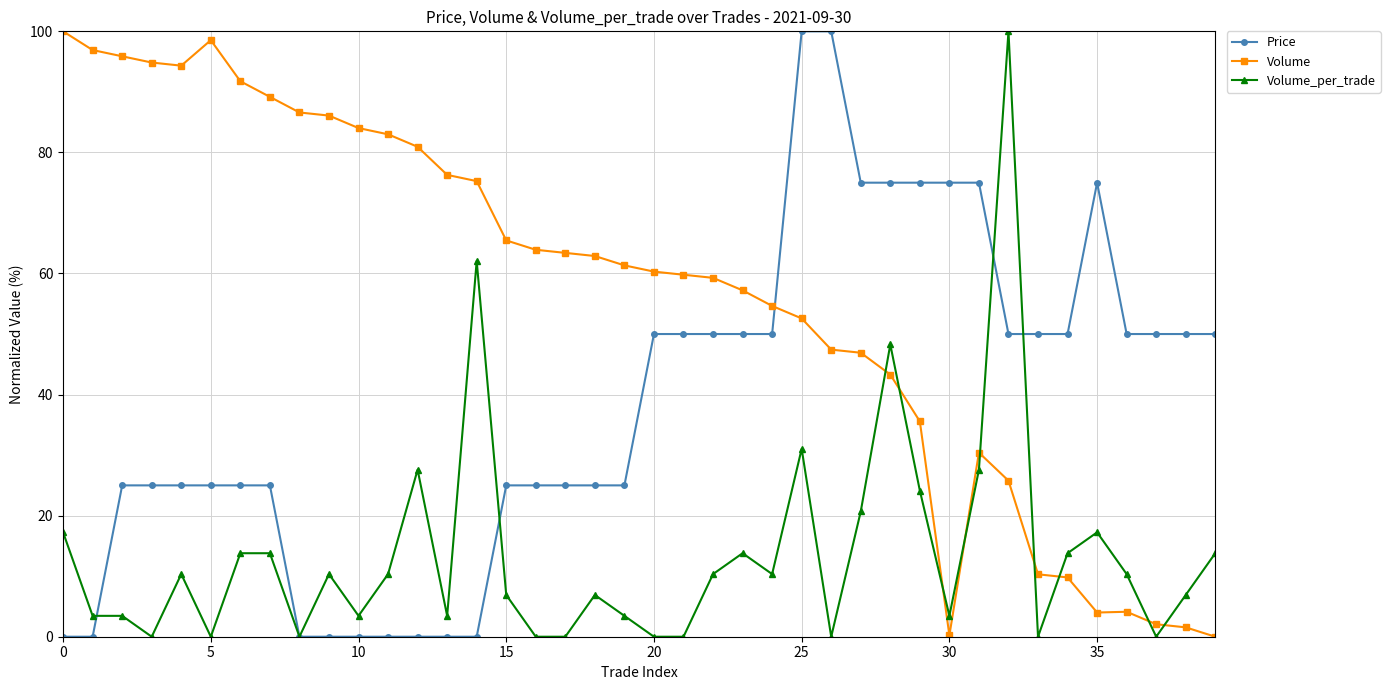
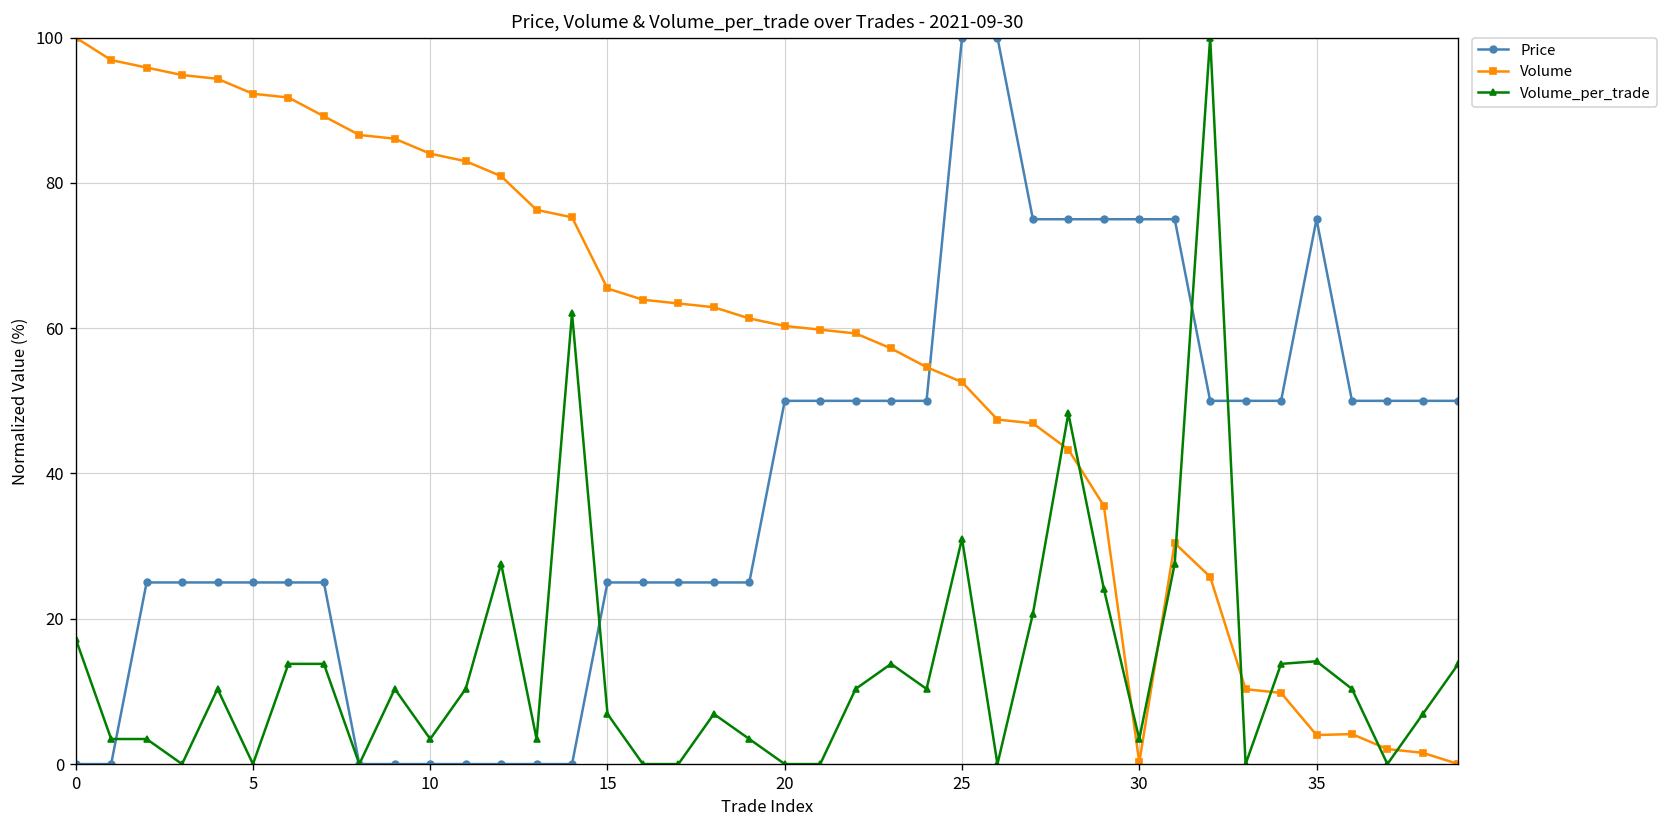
  {
    "Price": {
      "0": 0,
      "5": 25,
      "10": 0,
      "15": 25,
      "20": 50,
      "25": 100,
      "30": 75,
      "35": 75
    },
    "Volume": {
      "0": 100,
-     "5": 99,
+     "5": 92,
      "10": 84,
      "15": 65,
      "20": 60,
      "25": 53,
      "30": 0,
      "35": 4
    },
    "Volume_per_trade": {
      "0": 17,
      "5": 0,
      "10": 3,
      "15": 7,
      "20": 0,
      "25": 31,
      "30": 3,
-     "35": 17
+     "35": 14
    }
  }
